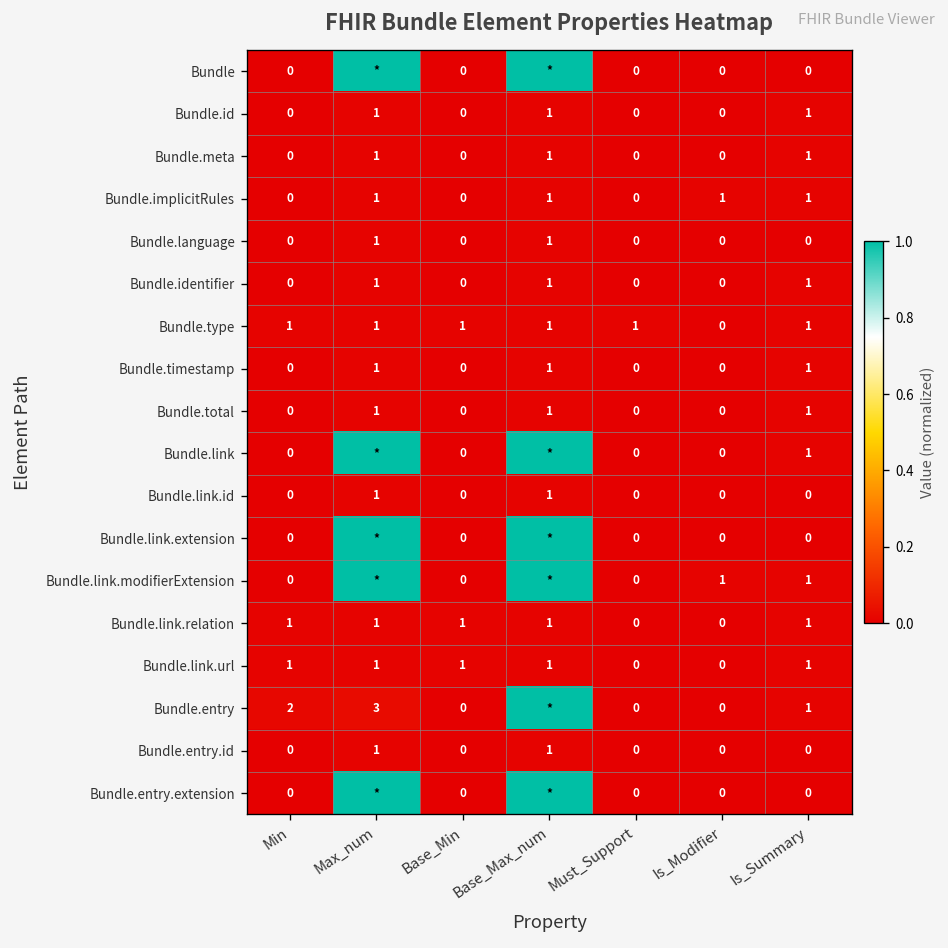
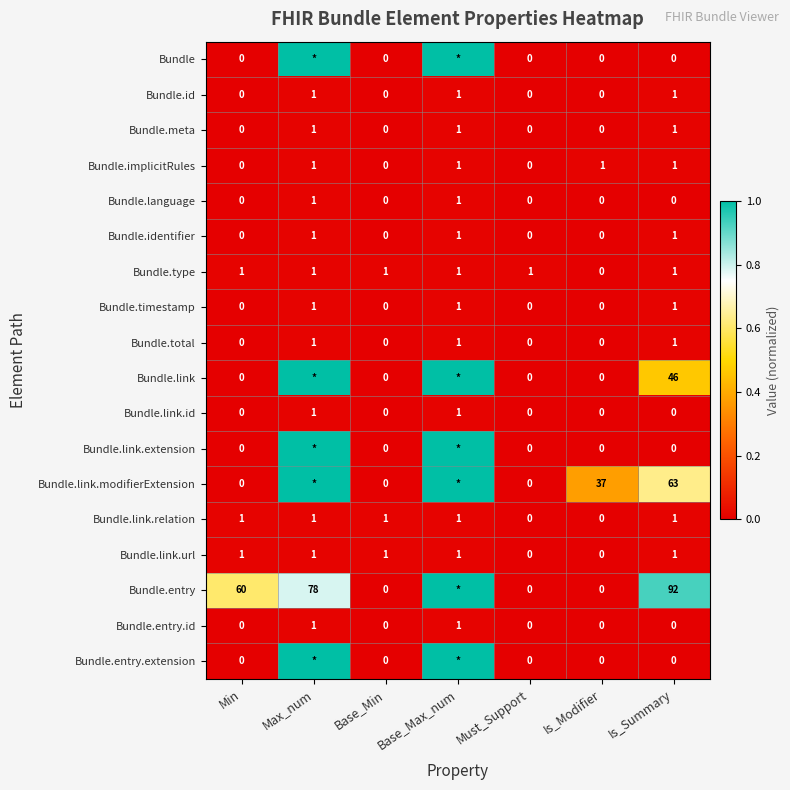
  {
    "Bundle": {
      "Min": 0,
      "Base_Min": 0,
      "Must_Support": 0,
      "Is_Modifier": 0,
      "Is_Summary": 0
    },
    "Bundle.id": {
      "Min": 0,
      "Max_num": 1,
      "Base_Min": 0,
      "Base_Max_num": 1,
      "Must_Support": 0,
      "Is_Modifier": 0,
      "Is_Summary": 1
    },
    "Bundle.meta": {
      "Min": 0,
      "Max_num": 1,
      "Base_Min": 0,
      "Base_Max_num": 1,
      "Must_Support": 0,
      "Is_Modifier": 0,
      "Is_Summary": 1
    },
    "Bundle.implicitRules": {
      "Min": 0,
      "Max_num": 1,
      "Base_Min": 0,
      "Base_Max_num": 1,
      "Must_Support": 0,
      "Is_Modifier": 1,
      "Is_Summary": 1
    },
    "Bundle.language": {
      "Min": 0,
      "Max_num": 1,
      "Base_Min": 0,
      "Base_Max_num": 1,
      "Must_Support": 0,
      "Is_Modifier": 0,
      "Is_Summary": 0
    },
    "Bundle.identifier": {
      "Min": 0,
      "Max_num": 1,
      "Base_Min": 0,
      "Base_Max_num": 1,
      "Must_Support": 0,
      "Is_Modifier": 0,
      "Is_Summary": 1
    },
    "Bundle.type": {
      "Min": 1,
      "Max_num": 1,
      "Base_Min": 1,
      "Base_Max_num": 1,
      "Must_Support": 1,
      "Is_Modifier": 0,
      "Is_Summary": 1
    },
    "Bundle.timestamp": {
      "Min": 0,
      "Max_num": 1,
      "Base_Min": 0,
      "Base_Max_num": 1,
      "Must_Support": 0,
      "Is_Modifier": 0,
      "Is_Summary": 1
    },
    "Bundle.total": {
      "Min": 0,
      "Max_num": 1,
      "Base_Min": 0,
      "Base_Max_num": 1,
      "Must_Support": 0,
      "Is_Modifier": 0,
      "Is_Summary": 1
    },
    "Bundle.link": {
      "Min": 0,
      "Base_Min": 0,
      "Must_Support": 0,
      "Is_Modifier": 0,
-     "Is_Summary": 1
+     "Is_Summary": 46
    },
    "Bundle.link.id": {
      "Min": 0,
      "Max_num": 1,
      "Base_Min": 0,
      "Base_Max_num": 1,
      "Must_Support": 0,
      "Is_Modifier": 0,
      "Is_Summary": 0
    },
    "Bundle.link.extension": {
      "Min": 0,
      "Base_Min": 0,
      "Must_Support": 0,
      "Is_Modifier": 0,
      "Is_Summary": 0
    },
    "Bundle.link.modifierExtension": {
      "Min": 0,
      "Base_Min": 0,
      "Must_Support": 0,
-     "Is_Modifier": 1,
-     "Is_Summary": 1
+     "Is_Modifier": 37,
+     "Is_Summary": 63
    },
    "Bundle.link.relation": {
      "Min": 1,
      "Max_num": 1,
      "Base_Min": 1,
      "Base_Max_num": 1,
      "Must_Support": 0,
      "Is_Modifier": 0,
      "Is_Summary": 1
    },
    "Bundle.link.url": {
      "Min": 1,
      "Max_num": 1,
      "Base_Min": 1,
      "Base_Max_num": 1,
      "Must_Support": 0,
      "Is_Modifier": 0,
      "Is_Summary": 1
    },
    "Bundle.entry": {
-     "Min": 2,
-     "Max_num": 3,
+     "Min": 60,
+     "Max_num": 78,
      "Base_Min": 0,
      "Must_Support": 0,
      "Is_Modifier": 0,
-     "Is_Summary": 1
+     "Is_Summary": 92
    },
    "Bundle.entry.id": {
      "Min": 0,
      "Max_num": 1,
      "Base_Min": 0,
      "Base_Max_num": 1,
      "Must_Support": 0,
      "Is_Modifier": 0,
      "Is_Summary": 0
    },
    "Bundle.entry.extension": {
      "Min": 0,
      "Base_Min": 0,
      "Must_Support": 0,
      "Is_Modifier": 0,
      "Is_Summary": 0
    }
  }
